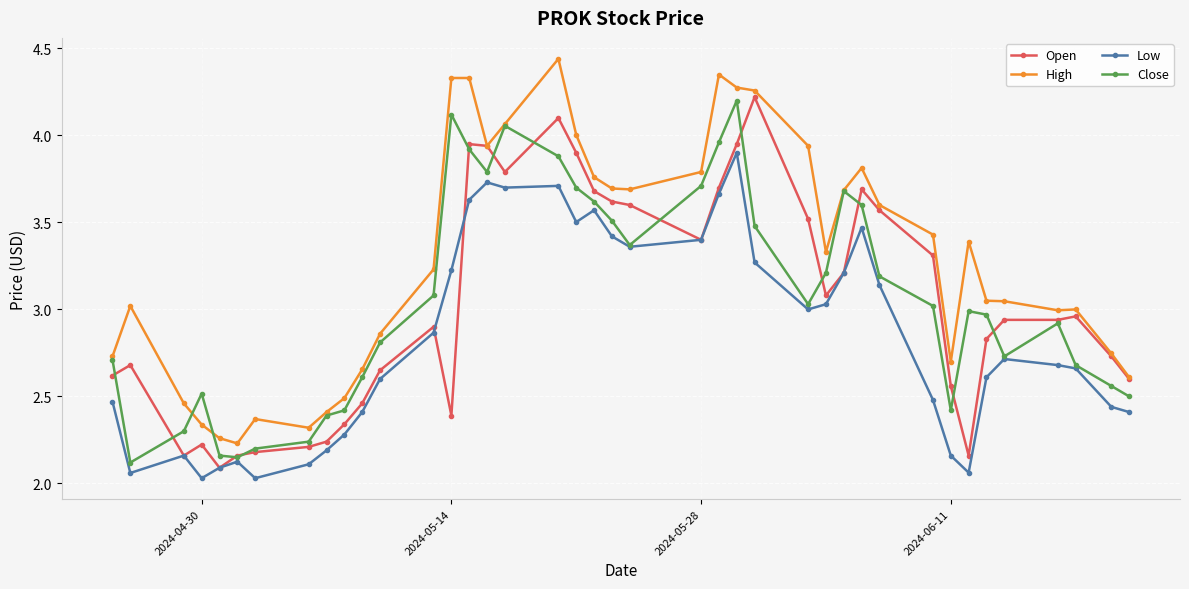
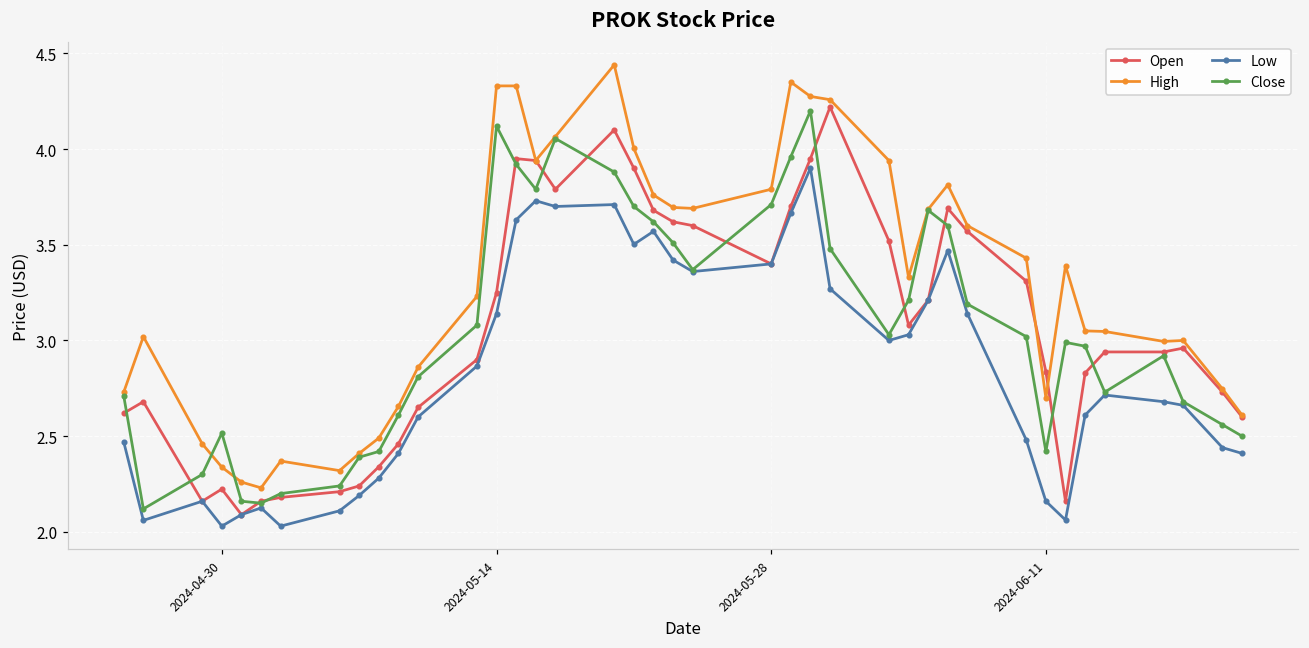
  {
    "Open": {
      "2024-04-30": 2.22,
-     "2024-05-14": 2.39,
-     "2024-06-11": 2.56
+     "2024-05-14": 3.25,
+     "2024-06-11": 2.84
    },
    "High": {
      "2024-04-30": 2.34,
      "2024-05-14": 4.33,
      "2024-05-28": 3.79,
      "2024-06-11": 2.70
    },
    "Low": {
      "2024-04-30": 2.03,
-     "2024-05-14": 3.23,
+     "2024-05-14": 3.14,
      "2024-06-11": 2.16
    },
    "Close": {
      "2024-04-30": 2.52,
      "2024-05-14": 4.12,
      "2024-05-28": 3.71,
      "2024-06-11": 2.42
    }
  }
